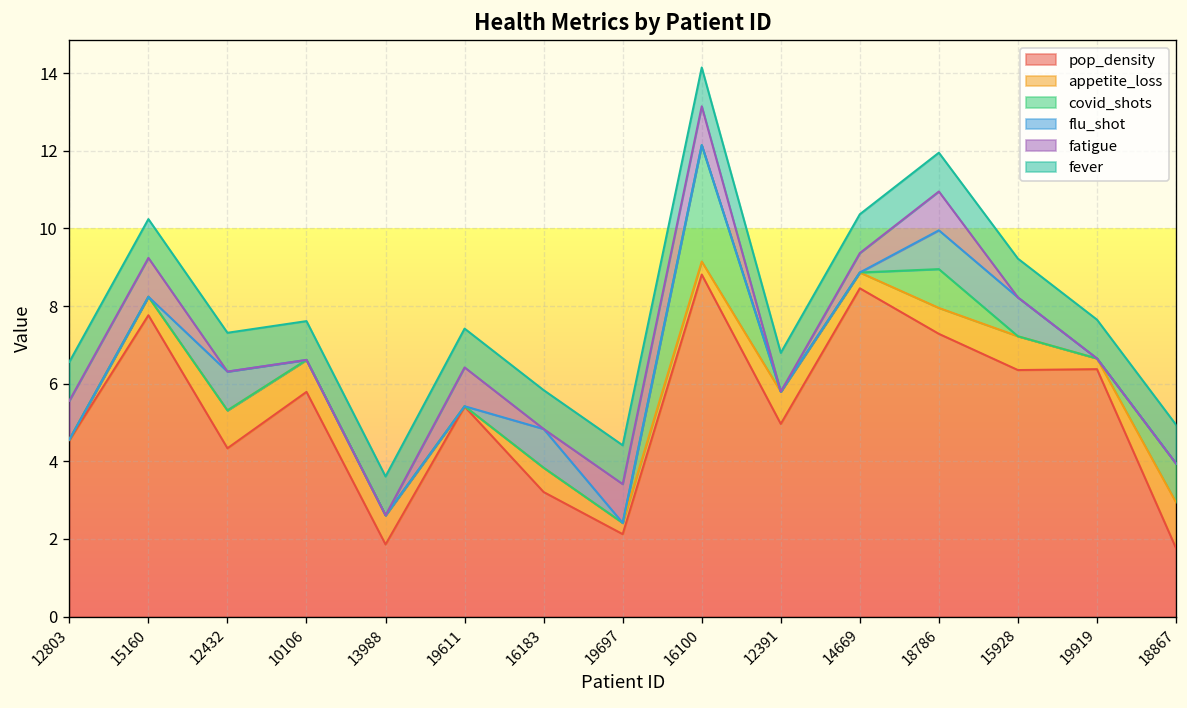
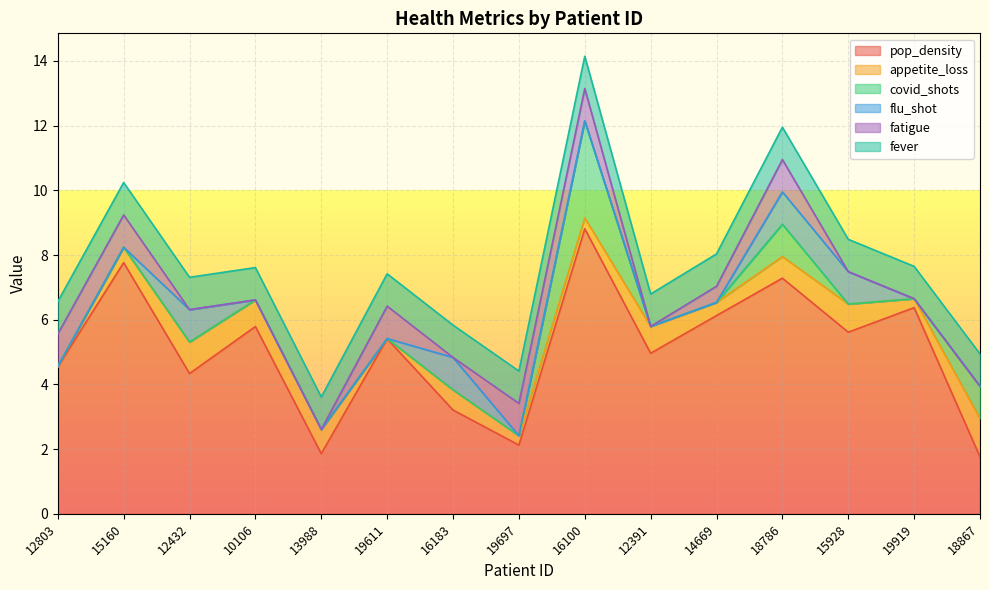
  {
    "pop_density": {
      "15160": 7.8,
      "12432": 4.3,
      "10106": 5.8,
      "13988": 1.9,
      "16183": 3.2,
      "19697": 2.1,
      "16100": 8.8,
      "12391": 5.0,
-     "14669": 8.5,
+     "14669": 6.1,
      "18786": 7.3,
-     "15928": 6.4,
+     "15928": 5.6,
      "19919": 6.4,
      "18867": 1.8
    },
    "appetite_loss": {
      "16100": 0.3,
      "18786": 0.7,
      "18867": 1.2
    },
    "fatigue": {
      "12803": 1.0,
      "15160": 1.0,
      "19611": 1.0,
      "19697": 1.0,
      "16100": 1.0,
      "14669": 0.5,
      "18786": 1.0
    }
  }
